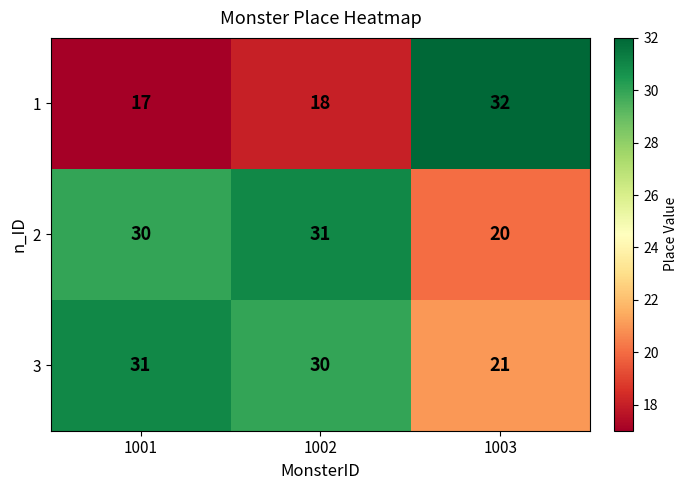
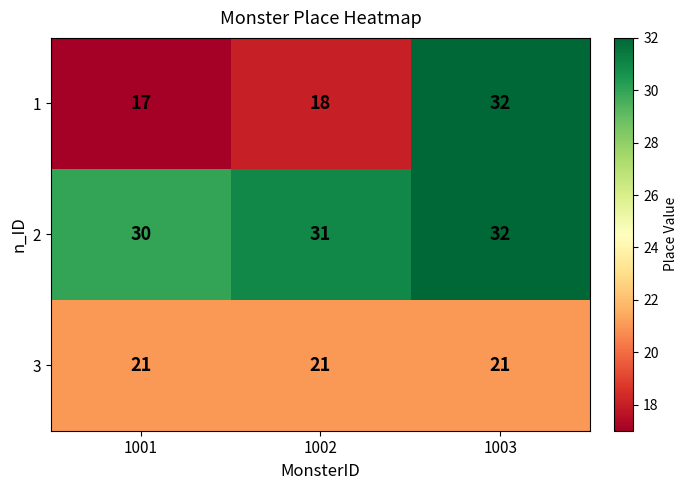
  {
    "1": {
      "1001": 17,
      "1002": 18,
      "1003": 32
    },
    "2": {
      "1001": 30,
      "1002": 31,
-     "1003": 20
+     "1003": 32
    },
    "3": {
-     "1001": 31,
-     "1002": 30,
+     "1001": 21,
+     "1002": 21,
      "1003": 21
    }
  }
